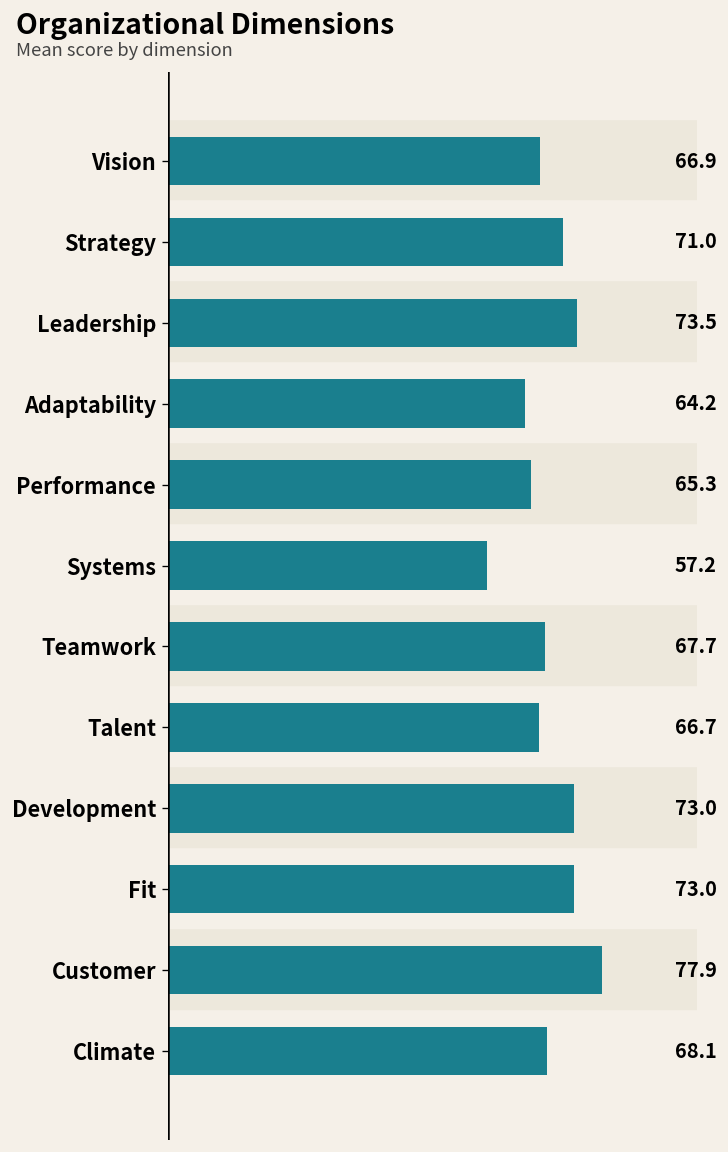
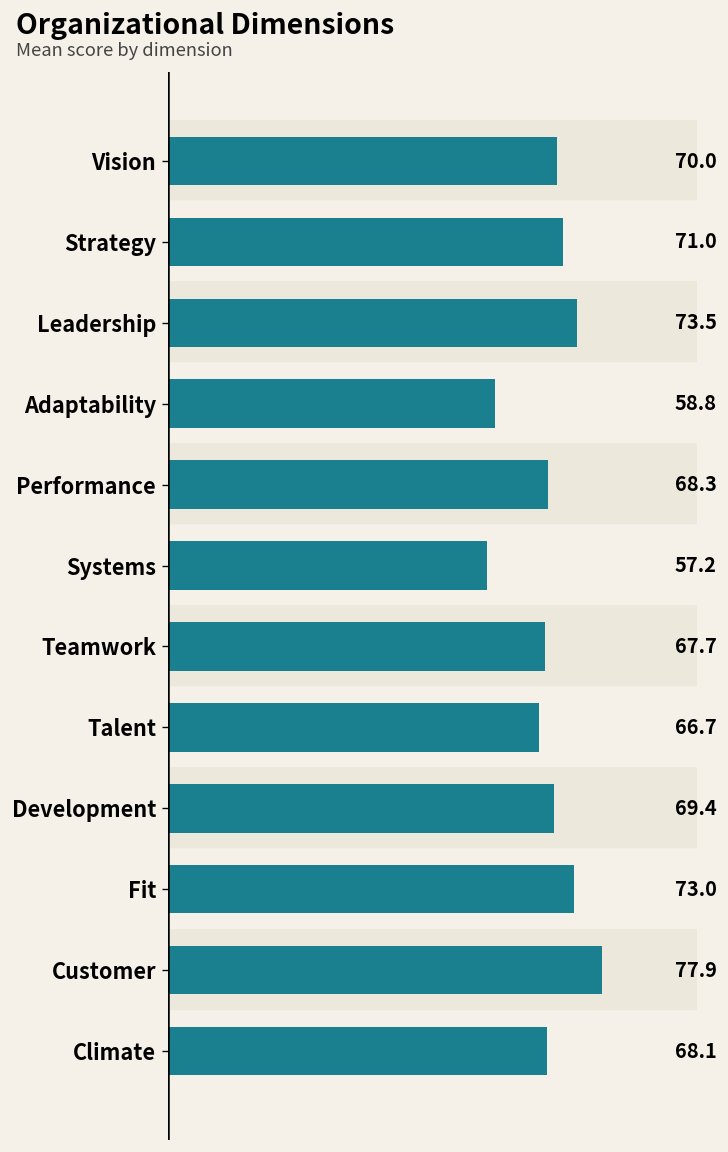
  {
-   "Vision": 66.9,
-   "Adaptability": 64.2,
-   "Performance": 65.3,
-   "Development": 73.0
+   "Vision": 70.0,
+   "Adaptability": 58.8,
+   "Performance": 68.3,
+   "Development": 69.4
  }
